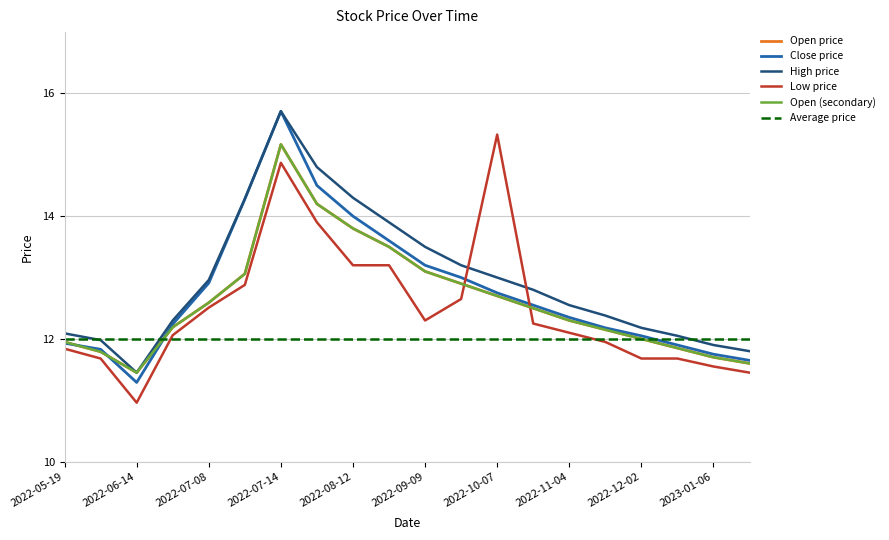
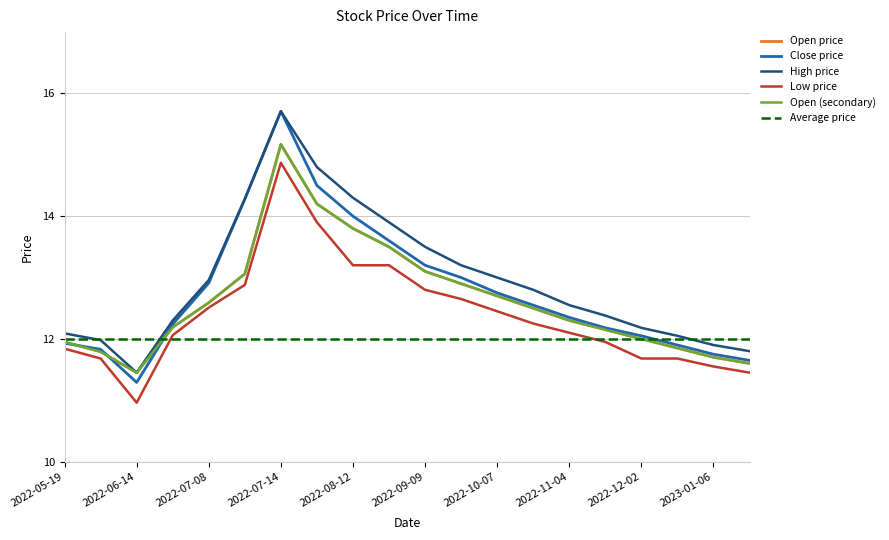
  {
    "Open (secondary)": {
      "2022-07-08": 12.6,
      "2022-07-14": 15.2,
      "2022-08-12": 13.8,
      "2022-09-09": 13.1,
      "2022-10-07": 12.7,
      "2022-11-04": 12.3,
      "2023-01-06": 11.7
    },
    "Low price": {
      "2022-05-19": 11.8,
      "2022-06-14": 11.0,
      "2022-07-08": 12.5,
      "2022-07-14": 14.9,
      "2022-08-12": 13.2,
-     "2022-09-09": 12.3,
-     "2022-10-07": 15.3,
+     "2022-09-09": 12.8,
+     "2022-10-07": 12.5,
      "2022-11-04": 12.1,
      "2022-12-02": 11.7,
      "2023-01-06": 11.6
    },
    "Average price": {
      "2022-05-19": 12.0,
      "2022-06-14": 12.0,
      "2022-07-08": 12.0,
      "2022-07-14": 12.0,
      "2022-08-12": 12.0,
      "2022-09-09": 12.0,
      "2022-10-07": 12.0,
      "2022-11-04": 12.0,
      "2023-01-06": 12.0
    }
  }
